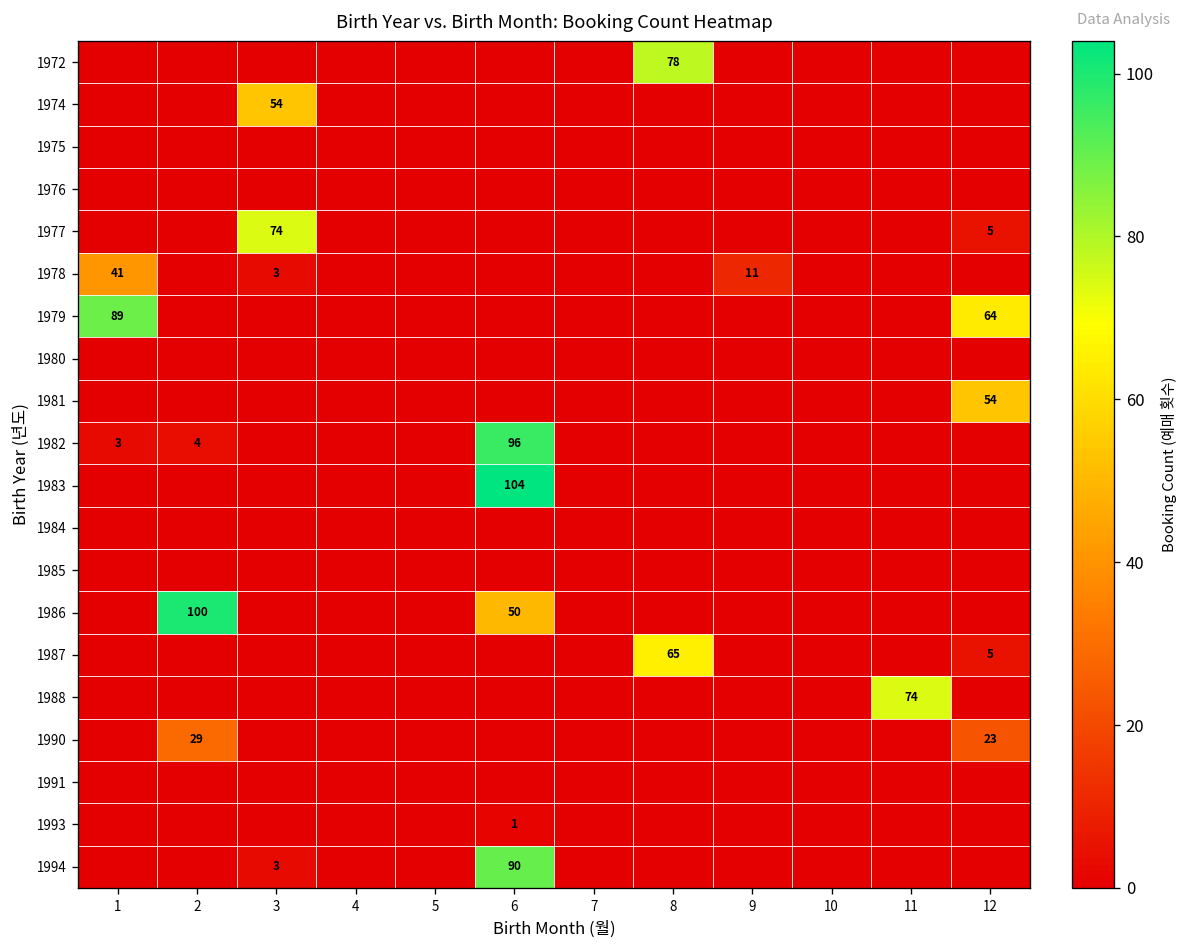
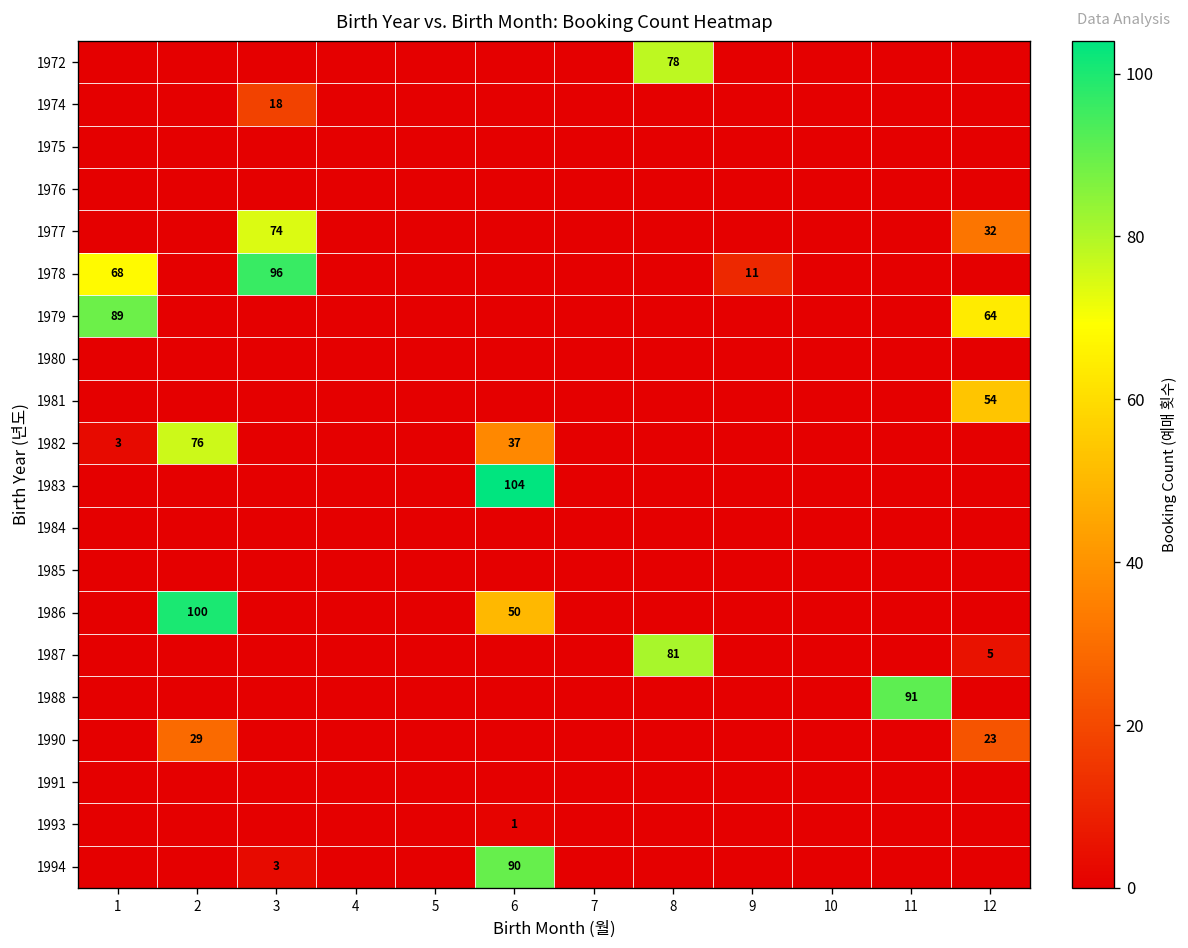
  {
    "1972": {
      "8": 78
    },
    "1974": {
-     "3": 54
+     "3": 18
    },
    "1977": {
      "3": 74,
-     "12": 5
+     "12": 32
    },
    "1978": {
-     "1": 41,
-     "3": 3,
+     "1": 68,
+     "3": 96,
      "9": 11
    },
    "1979": {
      "1": 89,
      "12": 64
    },
    "1981": {
      "12": 54
    },
    "1982": {
      "1": 3,
-     "2": 4,
-     "6": 96
+     "2": 76,
+     "6": 37
    },
    "1983": {
      "6": 104
    },
    "1986": {
      "2": 100,
      "6": 50
    },
    "1987": {
-     "8": 65,
+     "8": 81,
      "12": 5
    },
    "1988": {
-     "11": 74
+     "11": 91
    },
    "1990": {
      "2": 29,
      "12": 23
    },
    "1993": {
      "6": 1
    },
    "1994": {
      "3": 3,
      "6": 90
    }
  }
